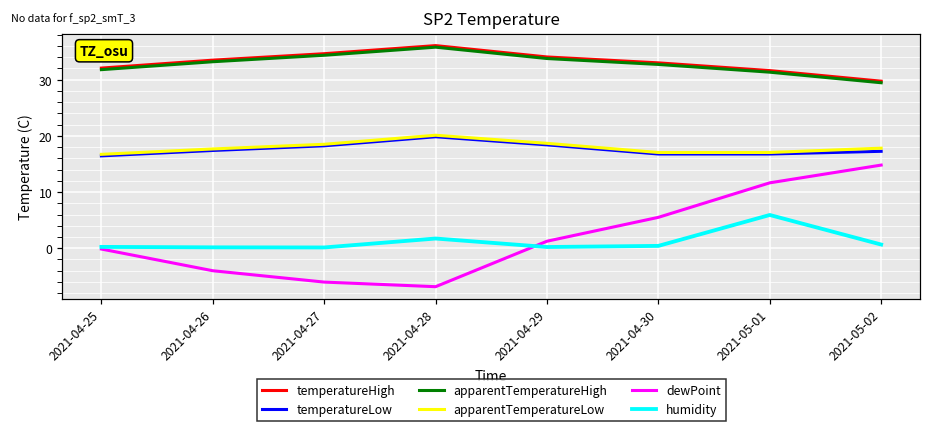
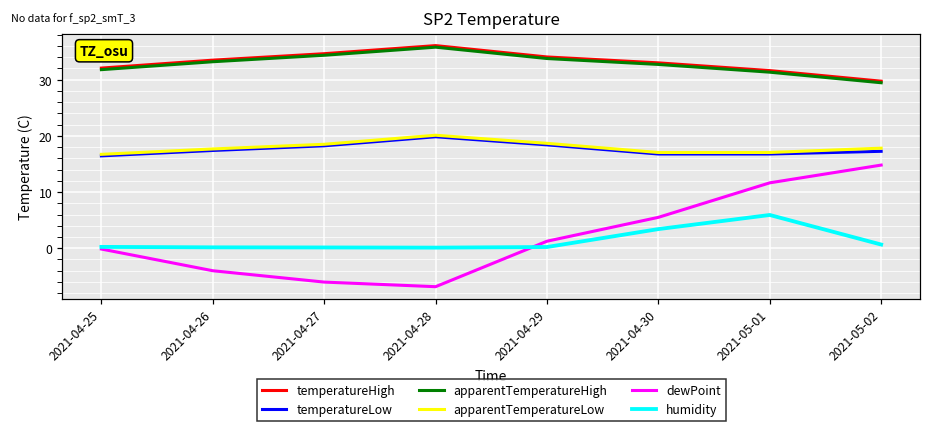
  {
    "temperatureLow": {
      "2021-05-02": 17
    },
    "apparentTemperatureLow": {
      "2021-05-02": 18
    },
    "dewPoint": {
      "2021-04-26": -4,
      "2021-04-27": -6,
      "2021-04-28": -7,
      "2021-04-29": 1,
      "2021-04-30": 6,
      "2021-05-01": 12,
      "2021-05-02": 15
    },
    "humidity": {
      "2021-04-26": 0,
      "2021-04-27": 0,
-     "2021-04-28": 2,
+     "2021-04-28": 0,
      "2021-04-29": 0,
-     "2021-04-30": 0,
+     "2021-04-30": 3,
      "2021-05-01": 6,
      "2021-05-02": 1
    }
  }
